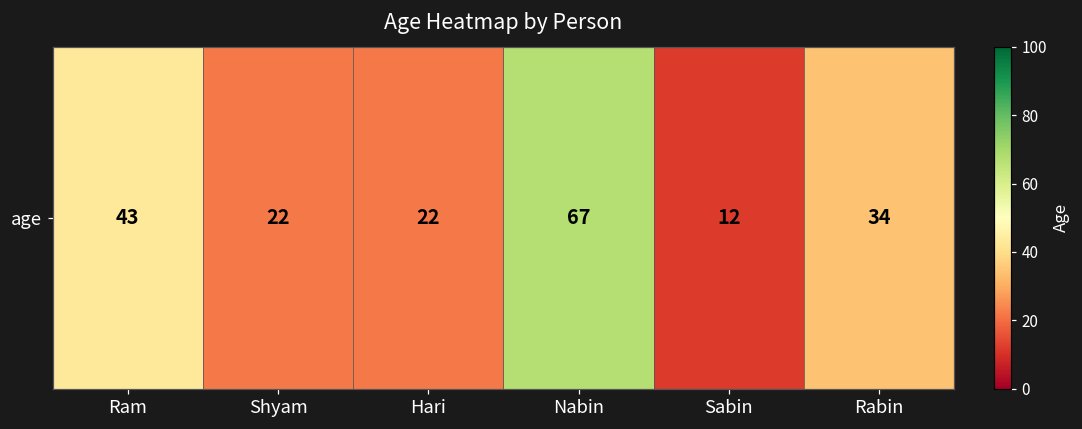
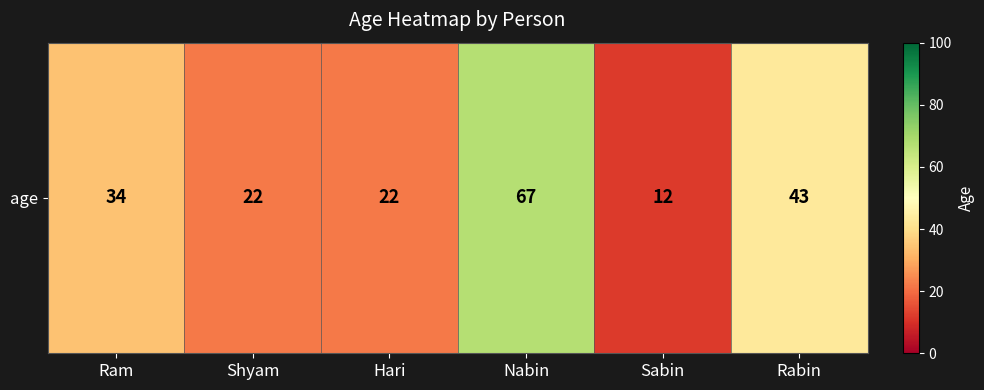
  {
    "age": {
-     "Ram": 43,
+     "Ram": 34,
      "Shyam": 22,
      "Hari": 22,
      "Nabin": 67,
      "Sabin": 12,
-     "Rabin": 34
+     "Rabin": 43
    }
  }
